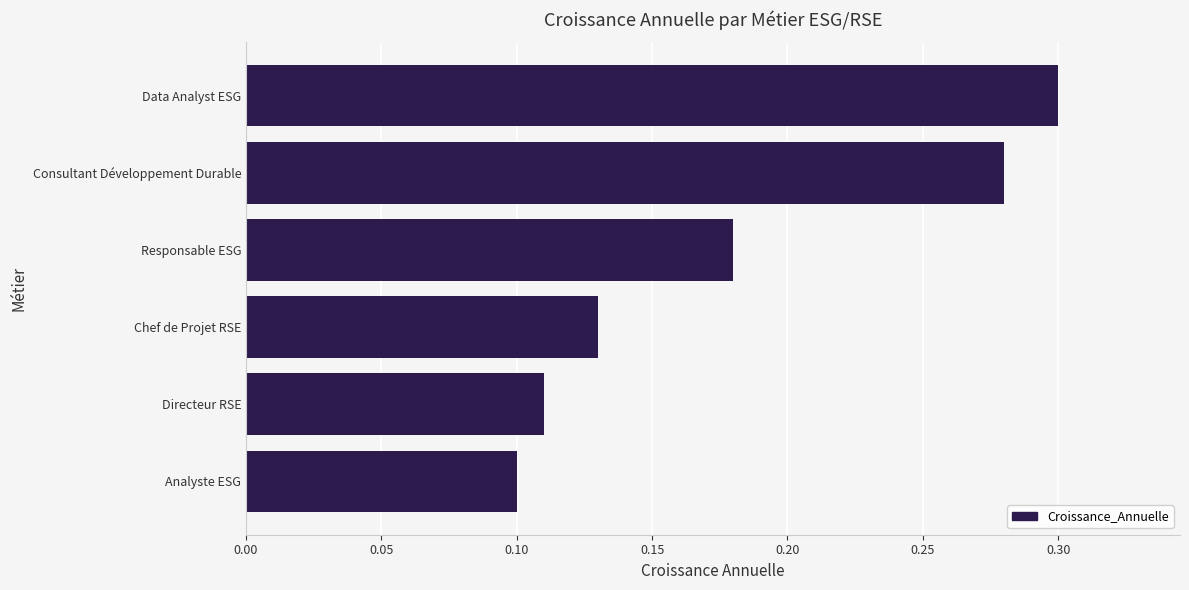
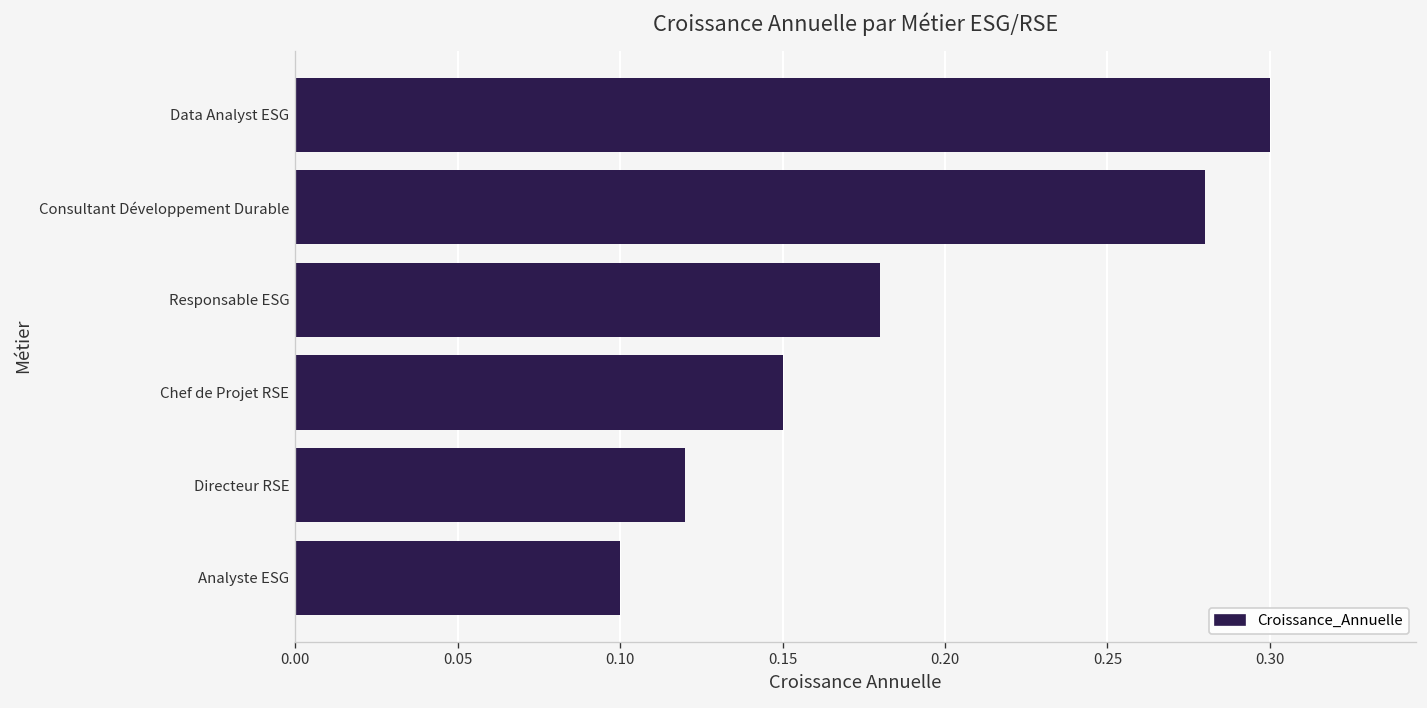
  {
    "Data Analyst ESG": 0.30,
    "Consultant Développement Durable": 0.28,
    "Responsable ESG": 0.18,
-   "Chef de Projet RSE": 0.13,
-   "Directeur RSE": 0.11,
+   "Chef de Projet RSE": 0.15,
+   "Directeur RSE": 0.12,
    "Analyste ESG": 0.10
  }
